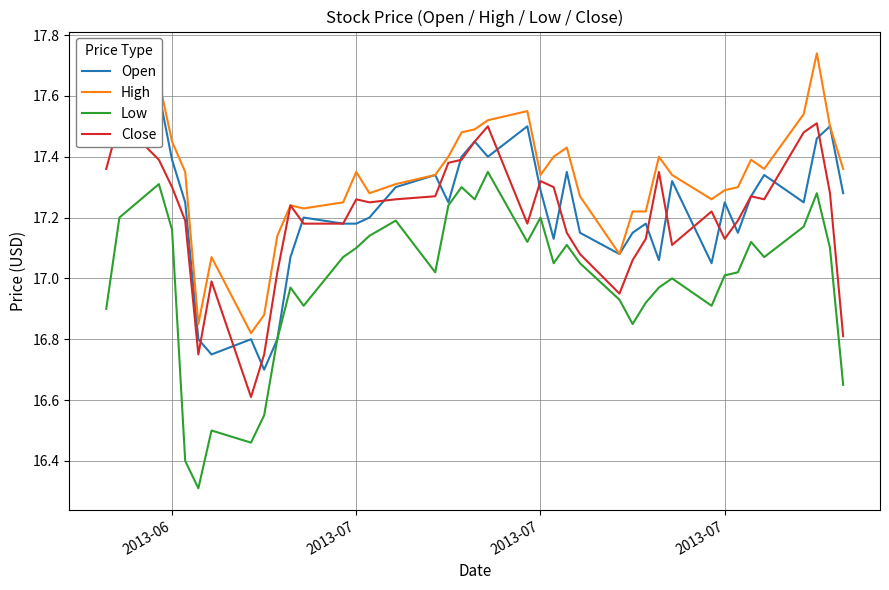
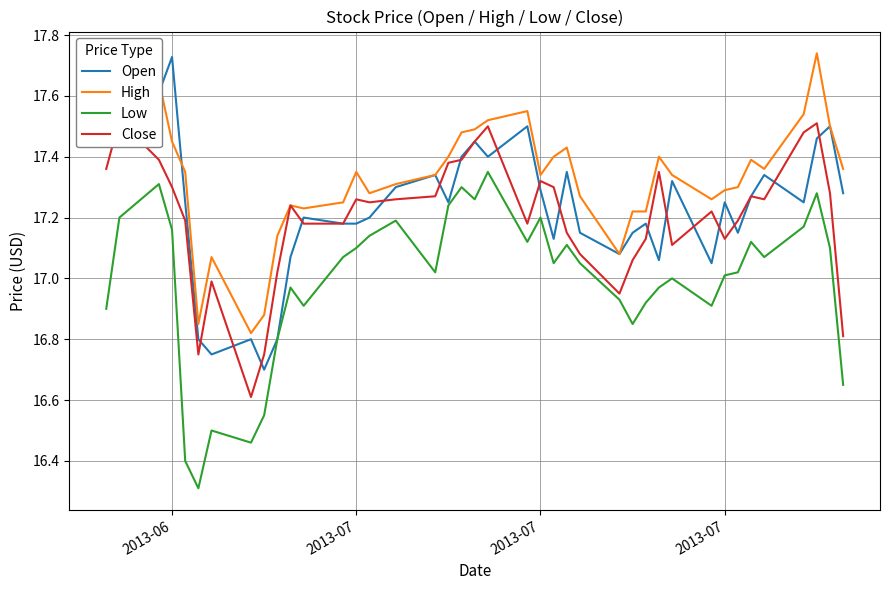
  {
    "Open": {
-     "2013-06": 17.39
+     "2013-06": 17.73
    },
    "High": {
      "2013-06": 17.45
    },
    "Low": {
      "2013-06": 17.16
    },
    "Close": {
      "2013-06": 17.30
    }
  }
